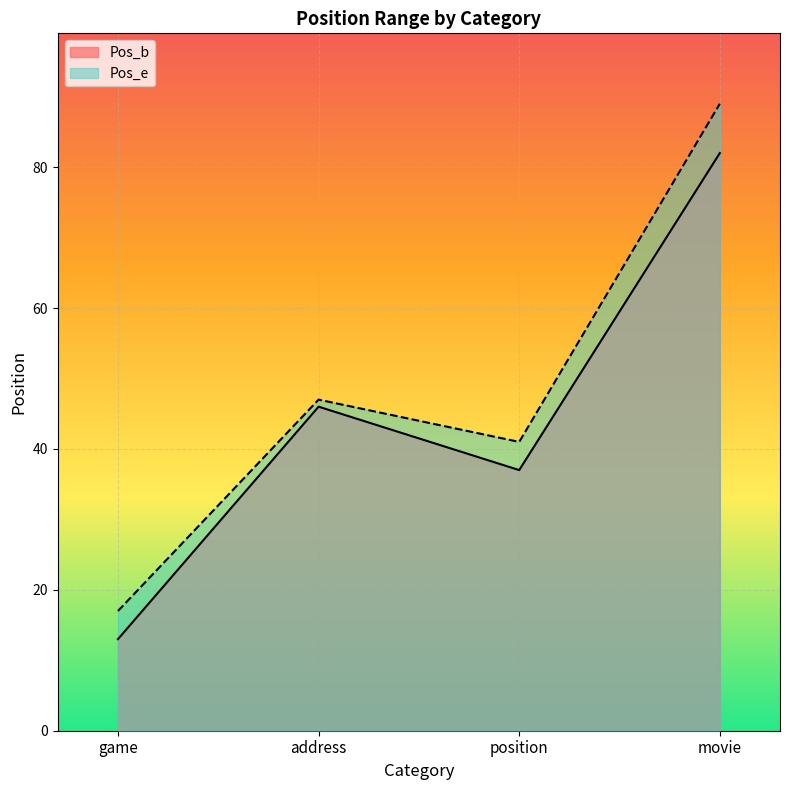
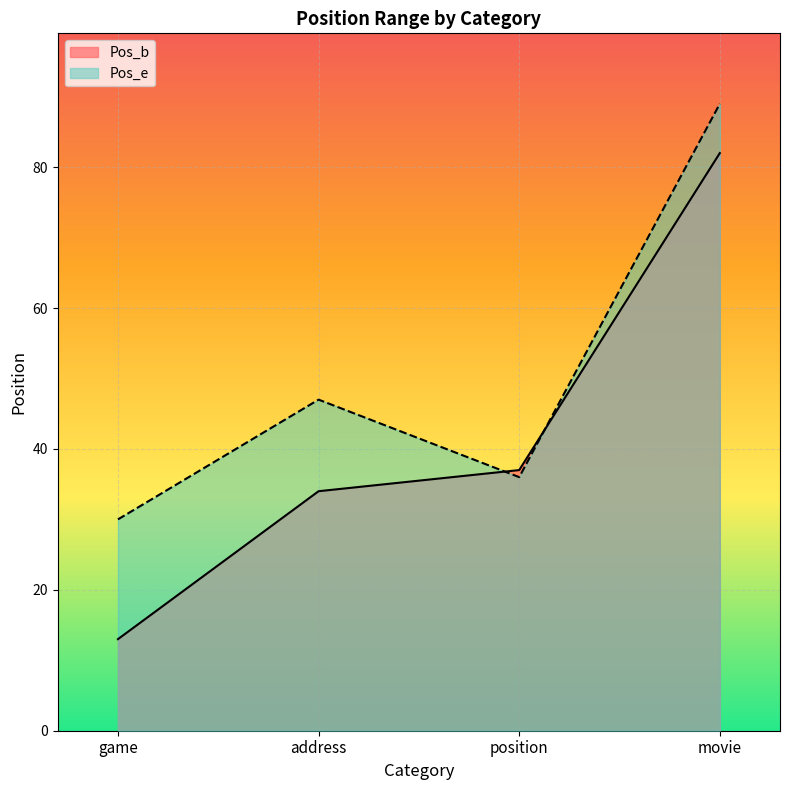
  {
    "Pos_b": {
      "game": 13,
-     "address": 46,
+     "address": 34,
      "position": 37,
      "movie": 82
    },
    "Pos_e": {
-     "game": 17,
+     "game": 30,
      "address": 47,
-     "position": 41,
+     "position": 36,
      "movie": 89
    }
  }
